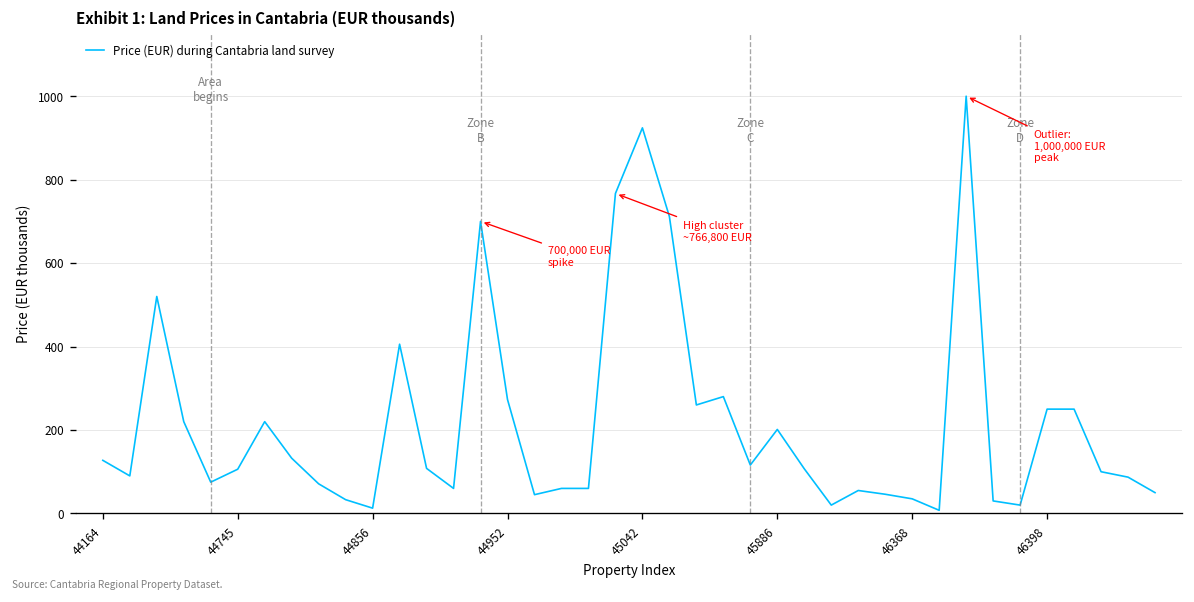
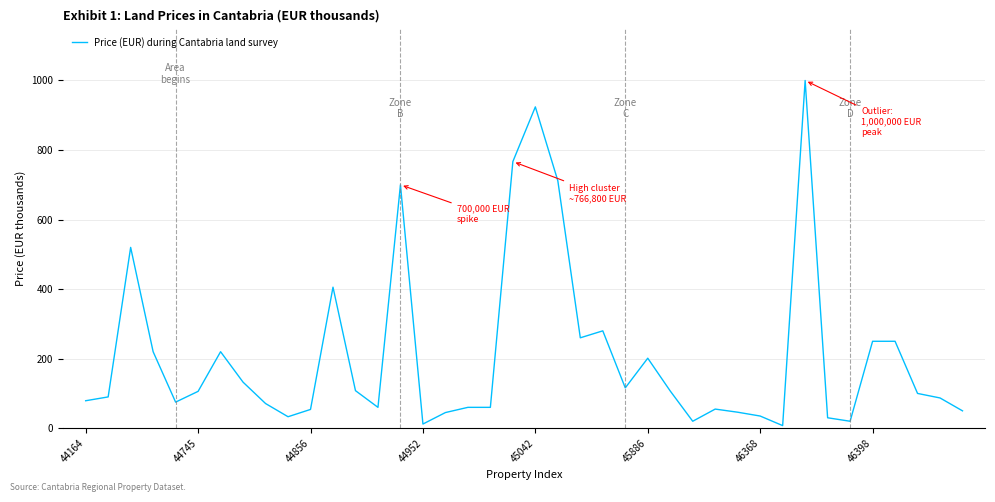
  {
-   "44164": 130,
+   "44164": 80,
    "44745": 110,
-   "44856": 10,
-   "44952": 270,
+   "44856": 50,
+   "44952": 10,
    "45042": 920,
    "45886": 200,
    "46368": 40,
    "46398": 250
  }
